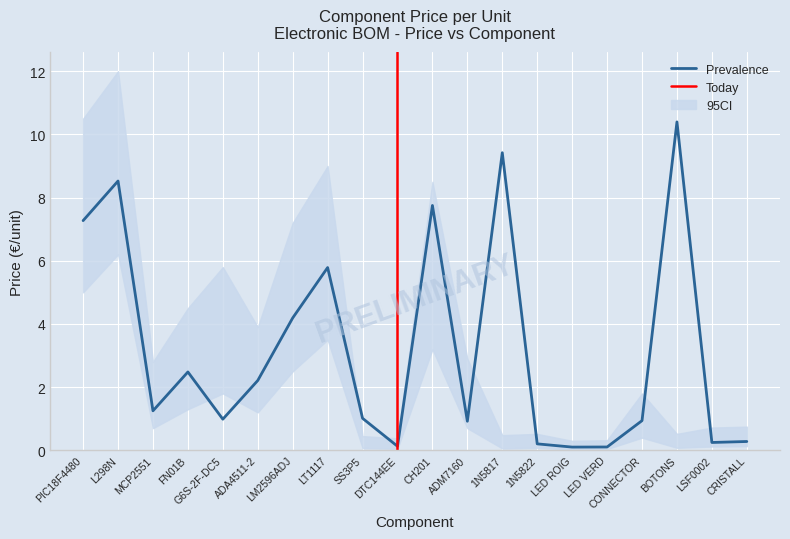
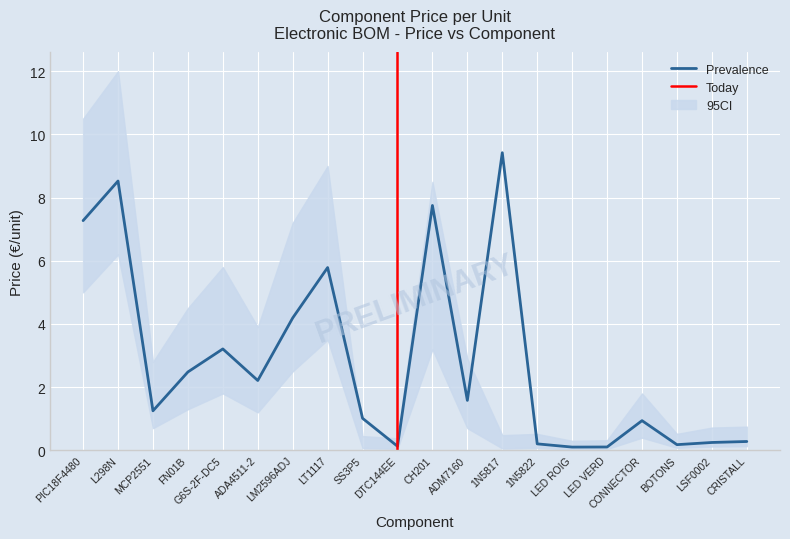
  {
    "Prevalence": {
      "PIC18F4480": 7.3,
      "L298N": 8.5,
      "MCP2551": 1.3,
      "FN01B": 2.5,
-     "G6S-2F-DC5": 1.0,
+     "G6S-2F-DC5": 3.2,
      "ADA4511-2": 2.2,
      "LM2596ADJ": 4.2,
      "LT1117": 5.8,
      "SS3P5": 1.0,
      "DTC144EE": 0.1,
      "CH201": 7.8,
-     "ADM7160": 0.9,
+     "ADM7160": 1.6,
      "1N5817": 9.4,
      "1N5822": 0.2,
      "LED ROIG": 0.1,
      "LED VERD": 0.1,
      "CONNECTOR": 0.9,
-     "BOTONS": 10.4,
+     "BOTONS": 0.2,
      "LSF0002": 0.2,
      "CRISTALL": 0.3
    }
  }
